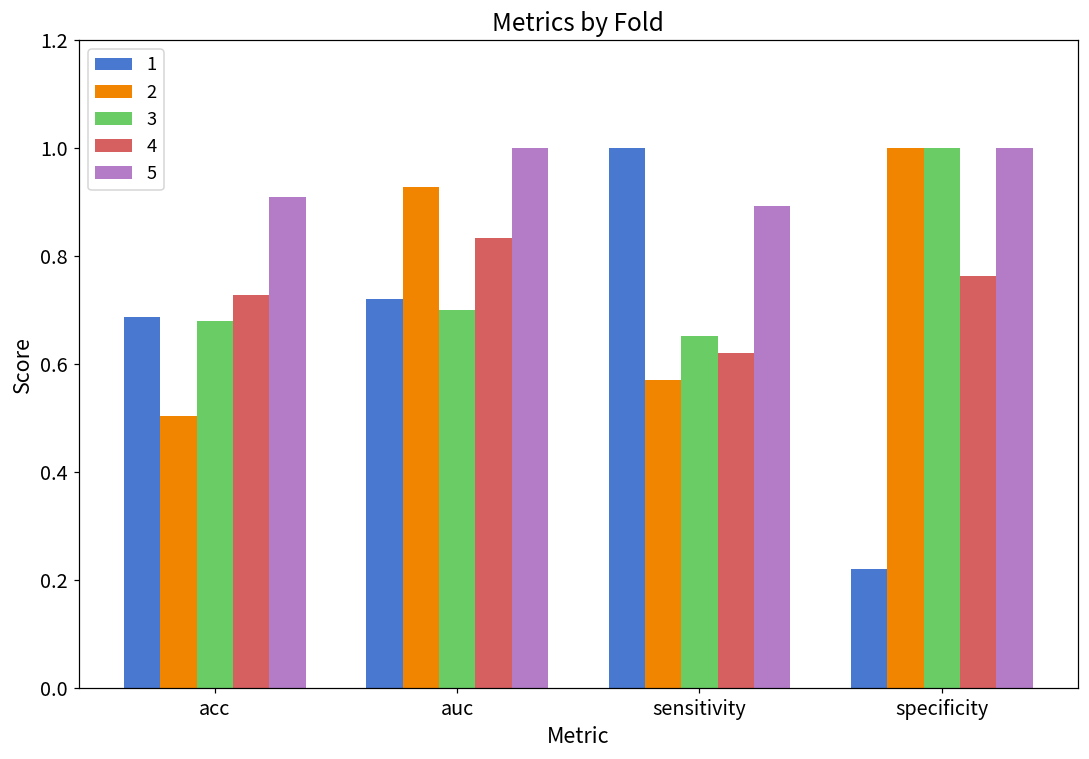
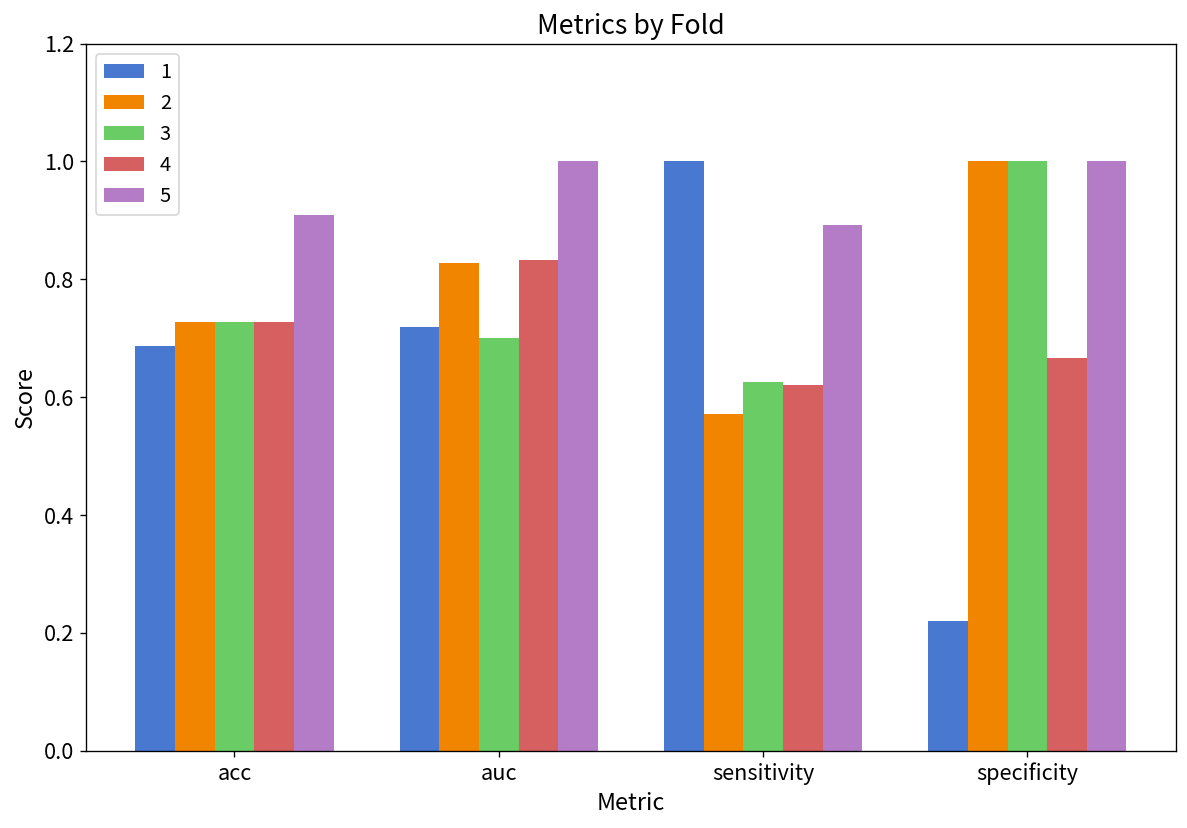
  {
    "1": {
      "acc": 0.69,
      "auc": 0.72,
      "sensitivity": 1.00,
      "specificity": 0.22
    },
    "2": {
-     "acc": 0.50,
-     "auc": 0.93,
+     "acc": 0.73,
+     "auc": 0.83,
      "sensitivity": 0.57,
      "specificity": 1.00
    },
    "3": {
-     "acc": 0.68,
+     "acc": 0.73,
      "auc": 0.70,
-     "sensitivity": 0.65,
+     "sensitivity": 0.63,
      "specificity": 1.00
    },
    "4": {
      "acc": 0.73,
      "auc": 0.83,
      "sensitivity": 0.62,
-     "specificity": 0.76
+     "specificity": 0.67
    },
    "5": {
      "acc": 0.91,
      "auc": 1.00,
      "sensitivity": 0.89,
      "specificity": 1.00
    }
  }
